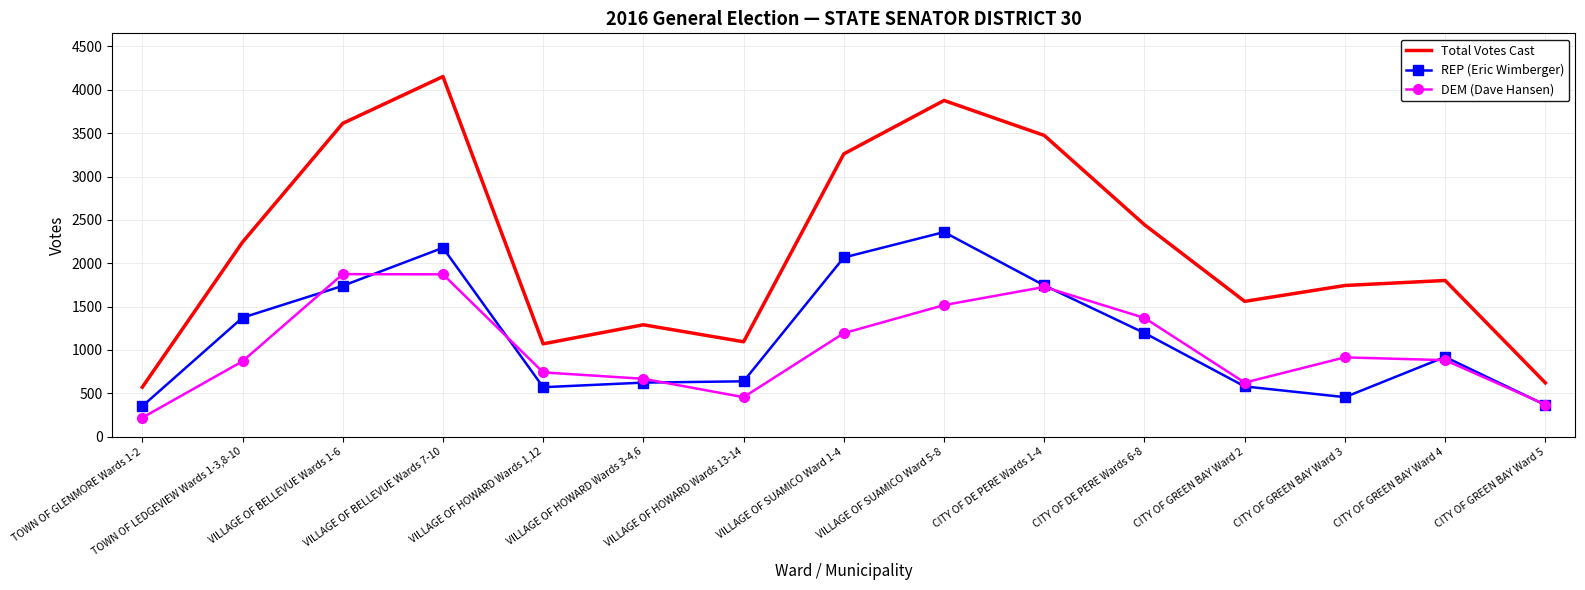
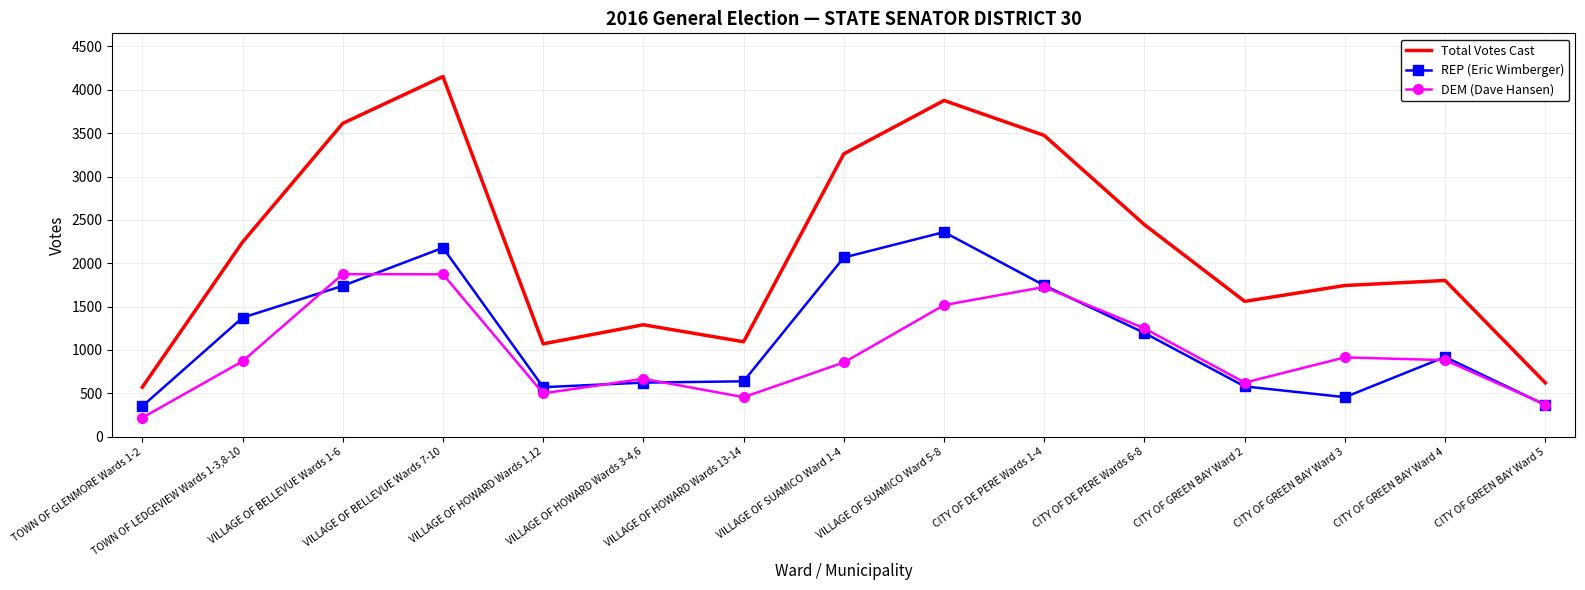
  {
    "Total Votes Cast": {
      "TOWN OF GLENMORE Wards 1-2": 600,
      "TOWN OF LEDGEVIEW Wards 1-3,8-10": 2200,
      "VILLAGE OF BELLEVUE Wards 1-6": 3600,
      "VILLAGE OF BELLEVUE Wards 7-10": 4200,
      "VILLAGE OF HOWARD Wards 1,12": 1100,
      "VILLAGE OF HOWARD Wards 3-4,6": 1300,
      "VILLAGE OF HOWARD Wards 13-14": 1100,
      "VILLAGE OF SUAMICO Ward 1-4": 3300,
      "VILLAGE OF SUAMICO Ward 5-8": 3900,
      "CITY OF DE PERE Wards 1-4": 3500,
      "CITY OF DE PERE Wards 6-8": 2400,
      "CITY OF GREEN BAY Ward 2": 1600,
      "CITY OF GREEN BAY Ward 3": 1700,
      "CITY OF GREEN BAY Ward 4": 1800,
      "CITY OF GREEN BAY Ward 5": 600
    },
    "REP (Eric Wimberger)": {
      "TOWN OF GLENMORE Wards 1-2": 400,
      "TOWN OF LEDGEVIEW Wards 1-3,8-10": 1400,
      "VILLAGE OF BELLEVUE Wards 1-6": 1700,
      "VILLAGE OF BELLEVUE Wards 7-10": 2200,
      "VILLAGE OF HOWARD Wards 1,12": 600,
      "VILLAGE OF HOWARD Wards 3-4,6": 600,
      "VILLAGE OF HOWARD Wards 13-14": 600,
      "VILLAGE OF SUAMICO Ward 1-4": 2100,
      "VILLAGE OF SUAMICO Ward 5-8": 2400,
      "CITY OF DE PERE Wards 6-8": 1200,
      "CITY OF GREEN BAY Ward 2": 600,
      "CITY OF GREEN BAY Ward 3": 500,
      "CITY OF GREEN BAY Ward 4": 900
    },
    "DEM (Dave Hansen)": {
      "TOWN OF GLENMORE Wards 1-2": 200,
      "TOWN OF LEDGEVIEW Wards 1-3,8-10": 900,
      "VILLAGE OF BELLEVUE Wards 1-6": 1900,
      "VILLAGE OF BELLEVUE Wards 7-10": 1900,
-     "VILLAGE OF HOWARD Wards 1,12": 700,
+     "VILLAGE OF HOWARD Wards 1,12": 500,
      "VILLAGE OF HOWARD Wards 3-4,6": 700,
      "VILLAGE OF HOWARD Wards 13-14": 500,
-     "VILLAGE OF SUAMICO Ward 1-4": 1200,
+     "VILLAGE OF SUAMICO Ward 1-4": 900,
      "VILLAGE OF SUAMICO Ward 5-8": 1500,
-     "CITY OF DE PERE Wards 6-8": 1400,
+     "CITY OF DE PERE Wards 6-8": 1200,
      "CITY OF GREEN BAY Ward 2": 600,
      "CITY OF GREEN BAY Ward 3": 900,
      "CITY OF GREEN BAY Ward 4": 900
    }
  }
